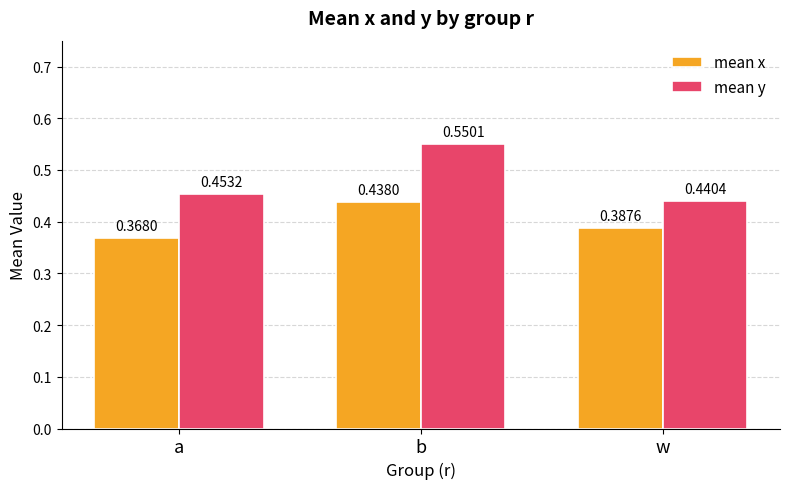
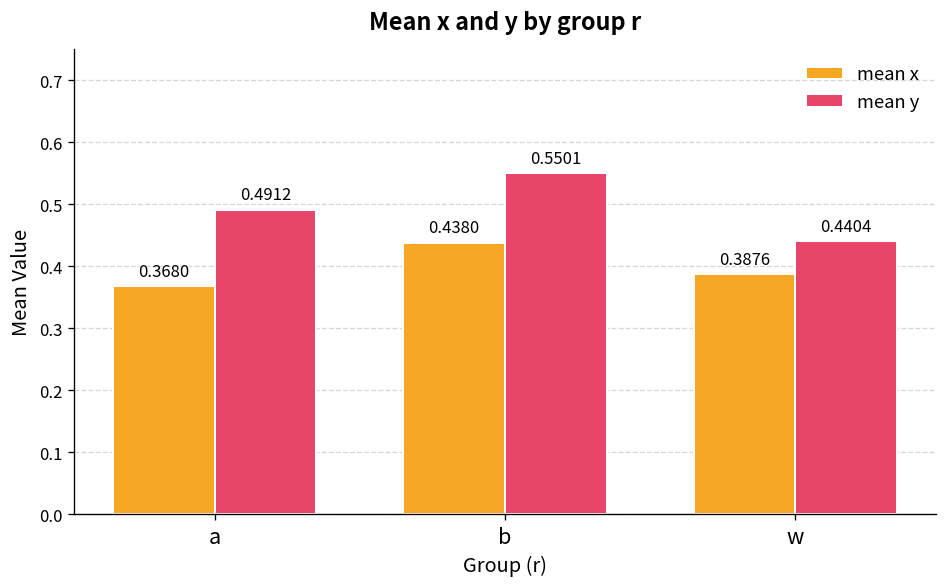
  {
    "mean x": {
      "a": 0.3680,
      "b": 0.4380,
      "w": 0.3876
    },
    "mean y": {
-     "a": 0.4532,
+     "a": 0.4912,
      "b": 0.5501,
      "w": 0.4404
    }
  }
